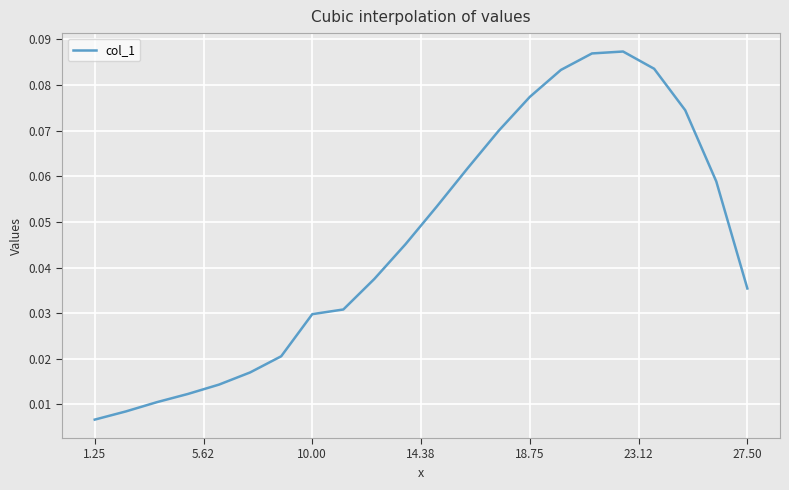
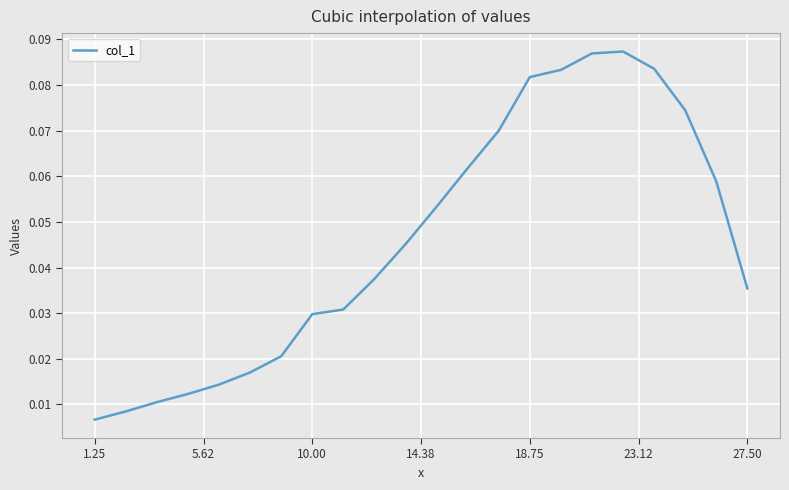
  {
    "1.25": 0.007,
    "10.00": 0.030,
-   "18.75": 0.077,
+   "18.75": 0.082,
    "27.50": 0.035
  }
